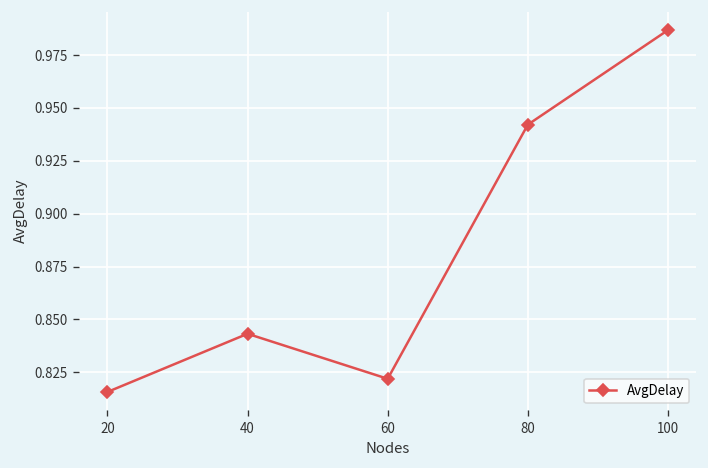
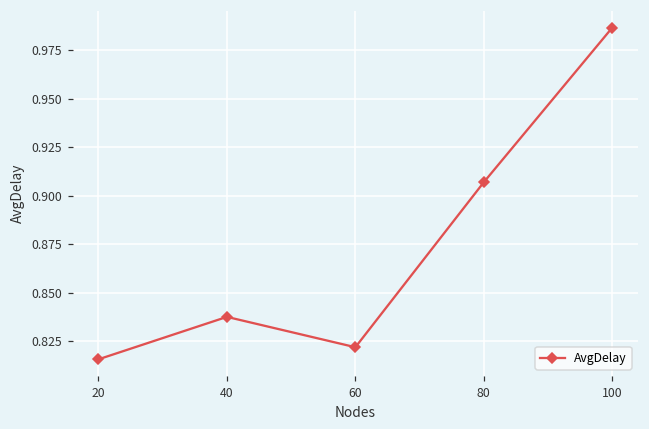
  {
    "20": 0.816,
-   "40": 0.843,
+   "40": 0.838,
    "60": 0.822,
-   "80": 0.942,
+   "80": 0.907,
    "100": 0.987
  }
